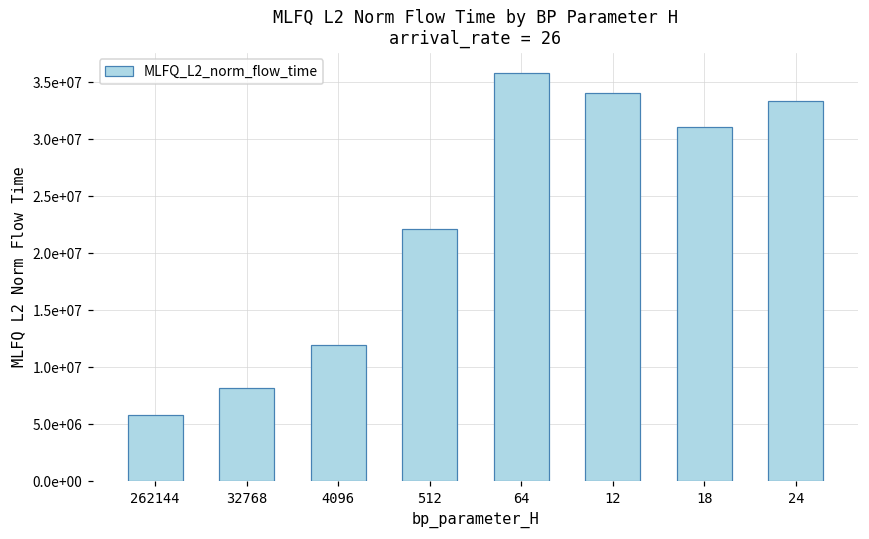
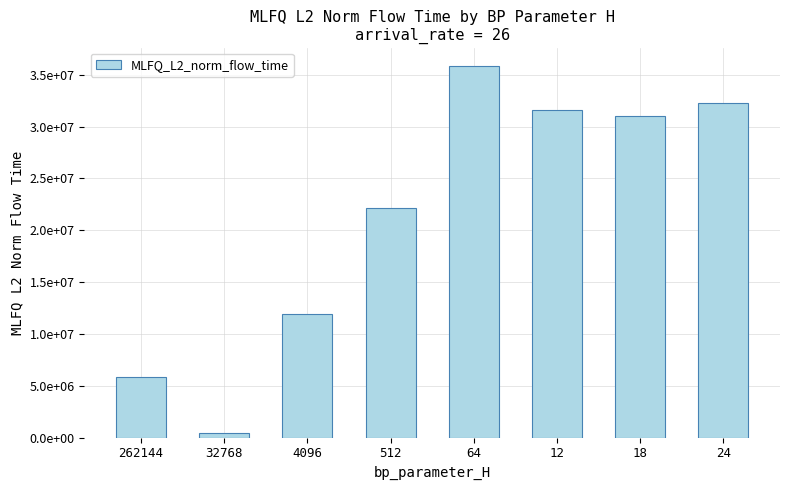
  {
    "262144": 5800000,
-   "32768": 8200000,
+   "32768": 400000,
    "4096": 12000000,
    "512": 22100000,
    "64": 35800000,
-   "12": 34100000,
+   "12": 31600000,
    "18": 31000000,
-   "24": 33400000
+   "24": 32300000
  }
